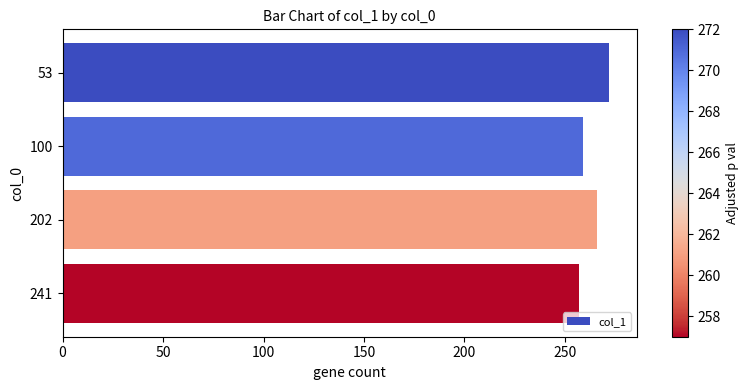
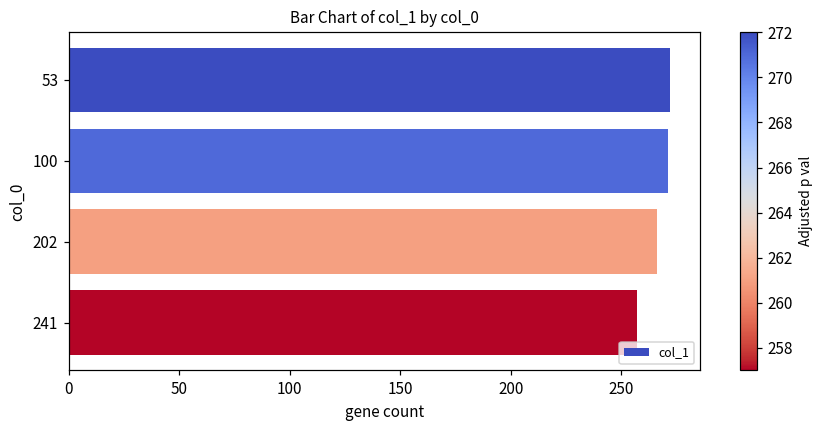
  {
    "53": 272,
-   "100": 259,
+   "100": 271,
    "202": 266,
    "241": 257
  }
